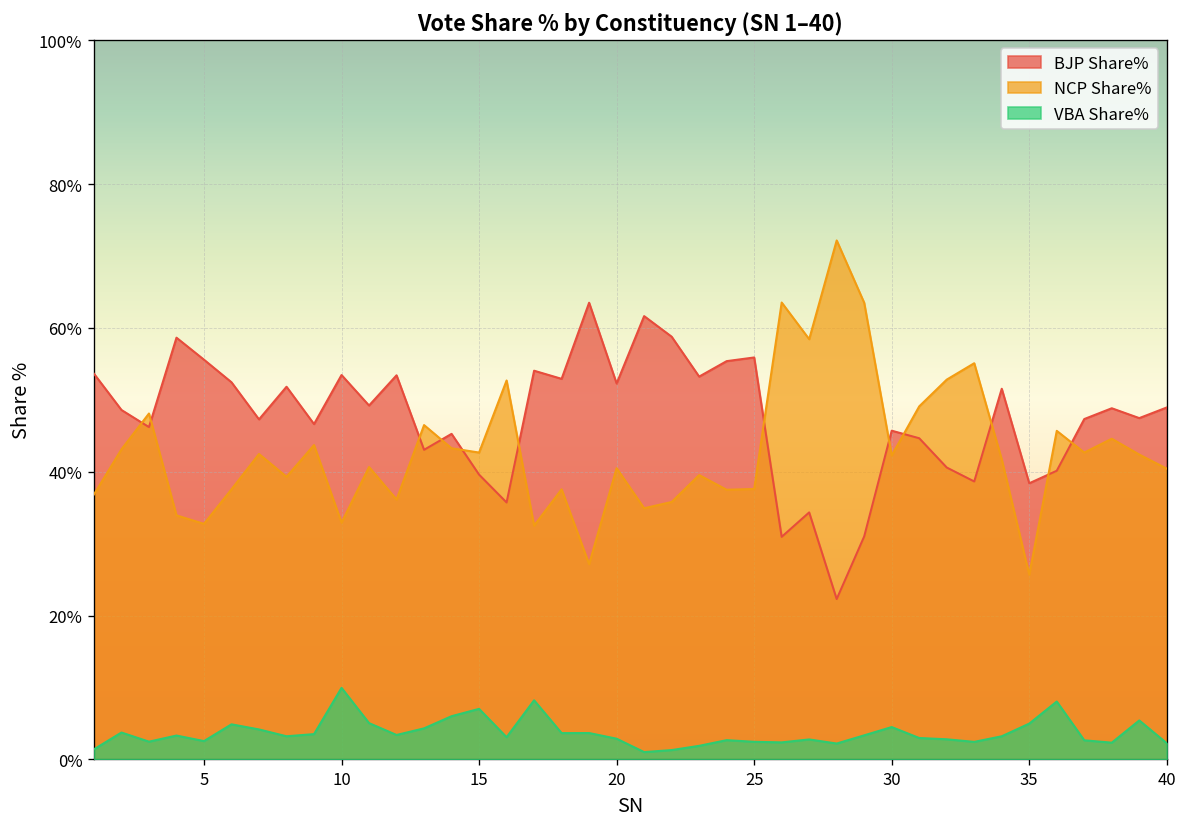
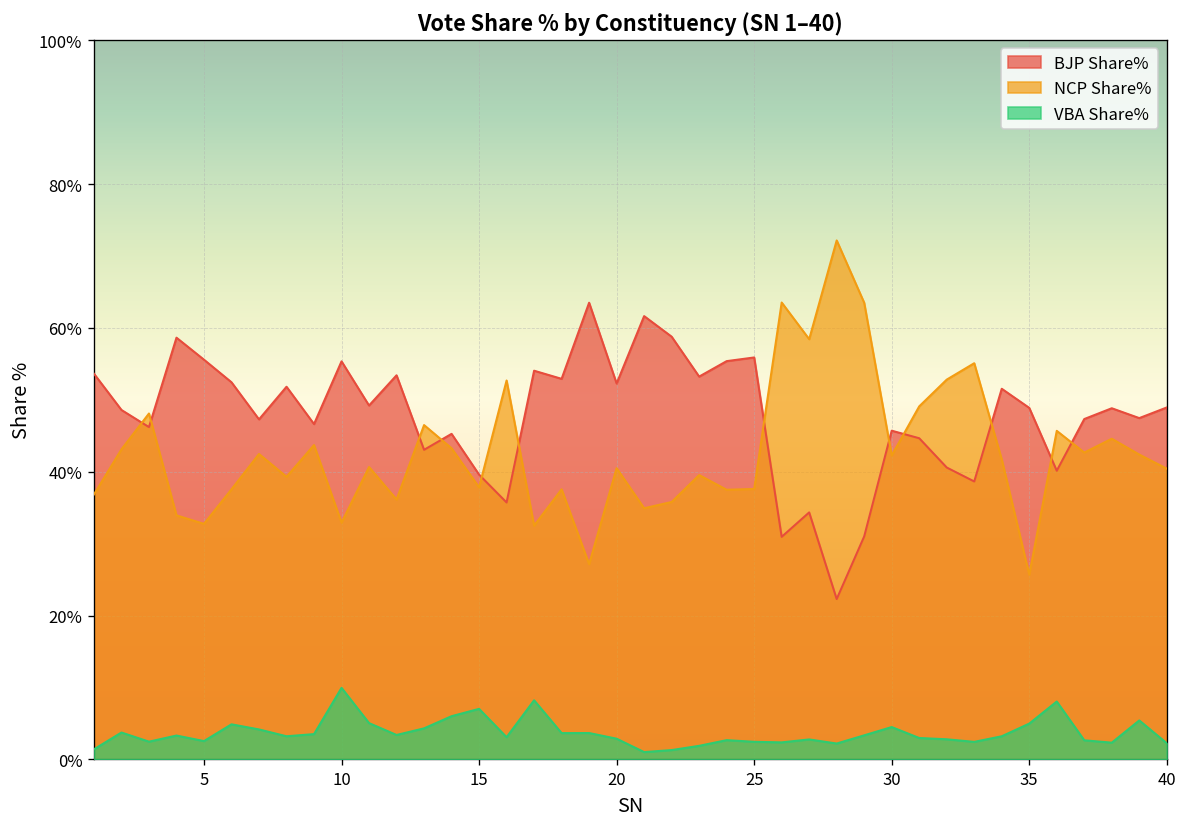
  {
    "BJP Share%": {
      "5": "56%",
-     "10": "53%",
+     "10": "55%",
      "15": "40%",
      "20": "52%",
      "25": "56%",
      "30": "46%",
-     "35": "38%",
+     "35": "49%",
      "40": "49%"
    },
    "NCP Share%": {
      "5": "33%",
      "10": "33%",
-     "15": "43%",
+     "15": "38%",
      "20": "41%",
      "25": "38%",
      "30": "42%",
      "35": "26%",
      "40": "40%"
    },
    "VBA Share%": {
      "5": "3%",
      "10": "10%",
      "15": "7%",
      "20": "3%",
      "25": "2%",
      "30": "5%",
      "35": "5%",
      "40": "2%"
    }
  }
